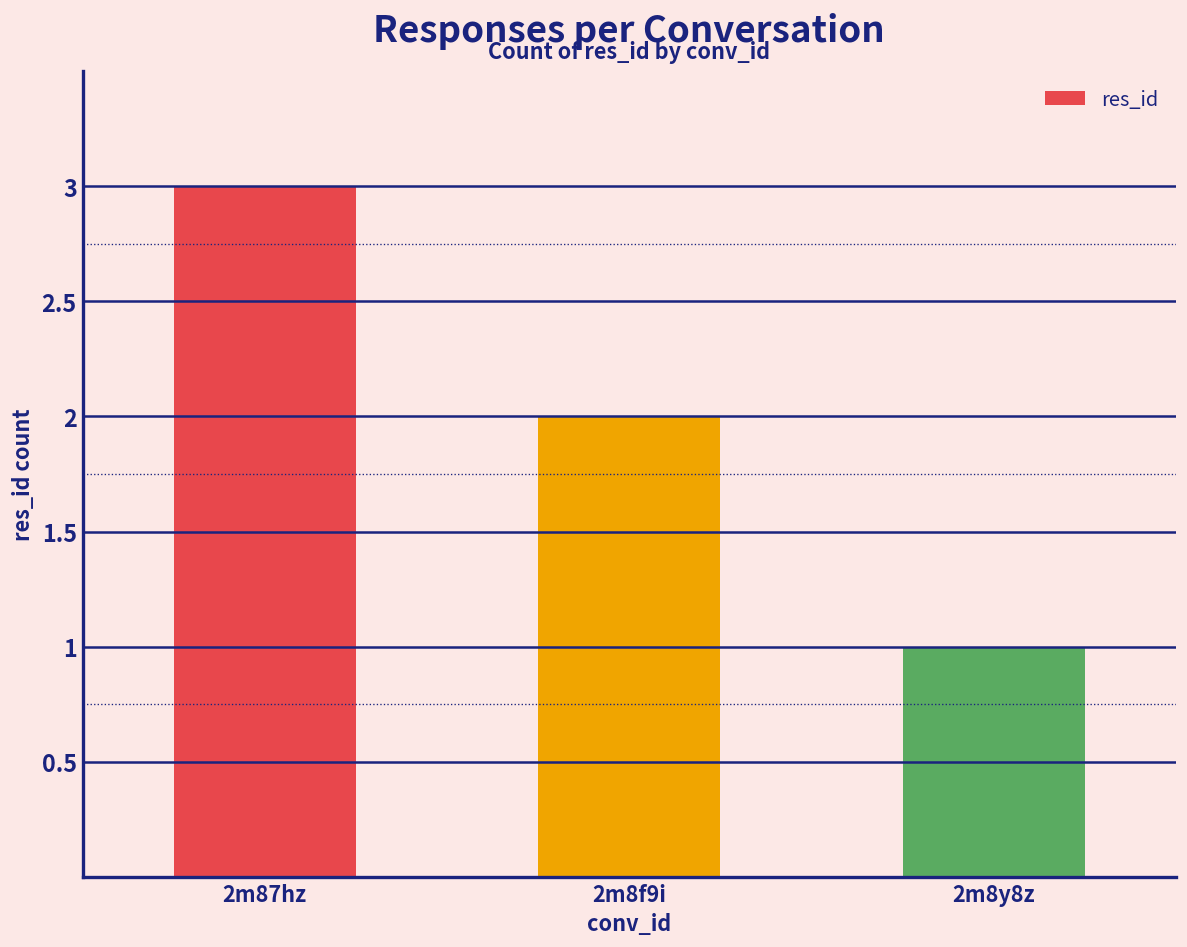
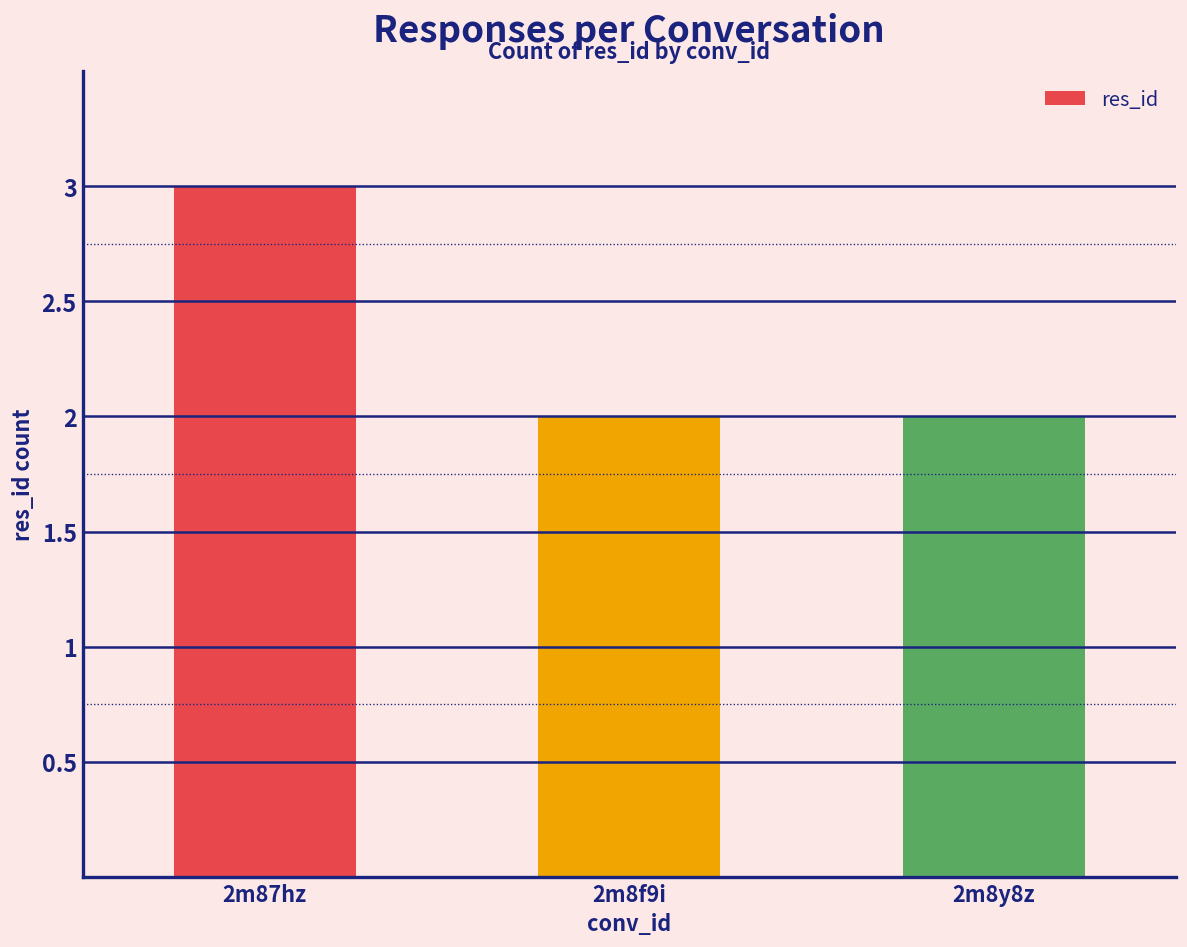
  {
    "2m87hz": 3,
    "2m8f9i": 2,
-   "2m8y8z": 1
+   "2m8y8z": 2
  }
